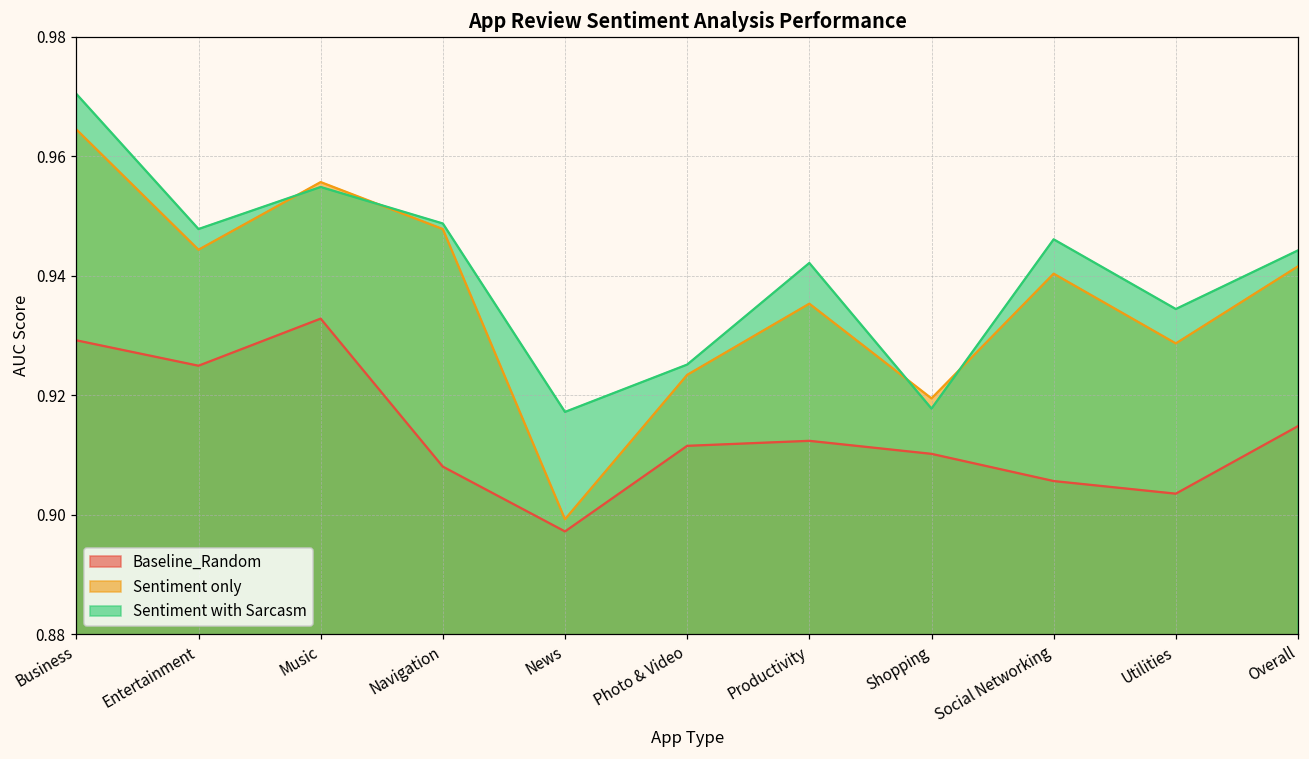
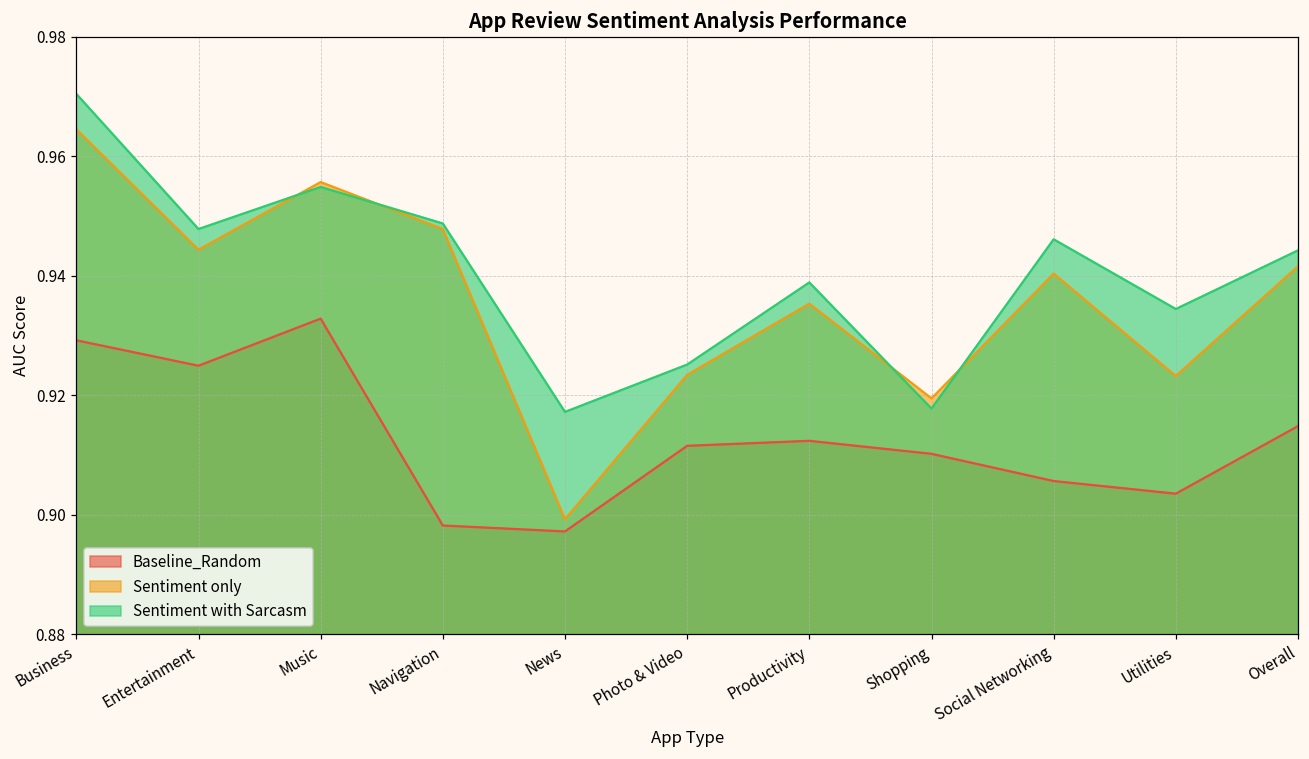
  {
    "Baseline_Random": {
      "Business": 0.929,
      "Entertainment": 0.925,
      "Music": 0.933,
-     "Navigation": 0.908,
+     "Navigation": 0.898,
      "News": 0.897,
      "Photo & Video": 0.912,
      "Productivity": 0.912,
      "Shopping": 0.910,
      "Social Networking": 0.906,
      "Utilities": 0.903,
      "Overall": 0.915
    },
    "Sentiment only": {
      "Business": 0.964,
      "Entertainment": 0.944,
      "Music": 0.956,
      "Navigation": 0.948,
      "News": 0.899,
      "Photo & Video": 0.923,
      "Productivity": 0.935,
      "Shopping": 0.919,
      "Social Networking": 0.940,
-     "Utilities": 0.929,
+     "Utilities": 0.923,
      "Overall": 0.942
    },
    "Sentiment with Sarcasm": {
      "Business": 0.970,
      "Entertainment": 0.948,
      "Music": 0.955,
      "Navigation": 0.949,
      "News": 0.917,
      "Photo & Video": 0.925,
-     "Productivity": 0.942,
+     "Productivity": 0.939,
      "Shopping": 0.918,
      "Social Networking": 0.946,
      "Utilities": 0.934,
      "Overall": 0.944
    }
  }
